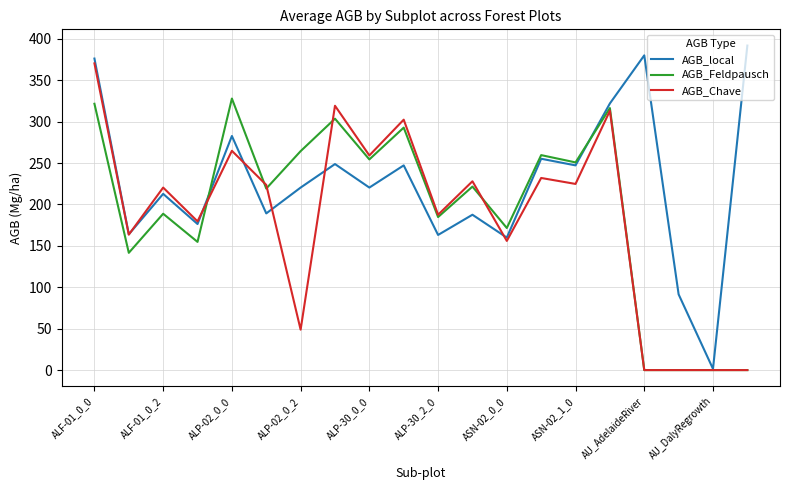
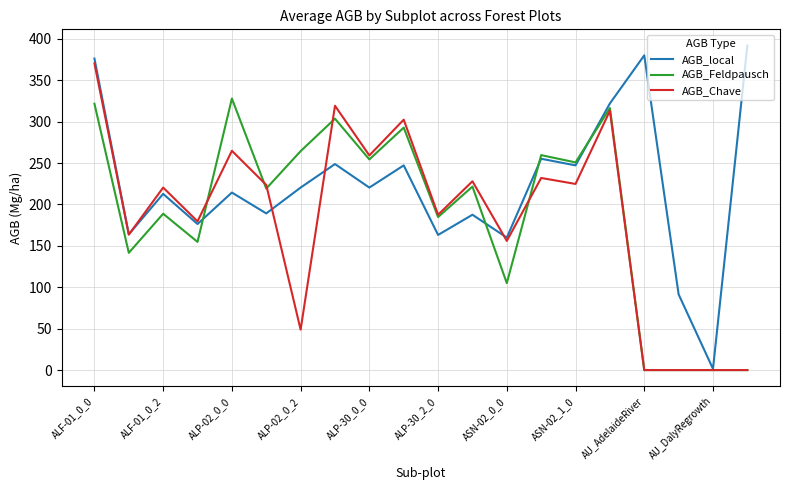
  {
    "AGB_local": {
      "ALF-01_0_0": 380,
      "ALF-01_0_2": 210,
-     "ALP-02_0_0": 280,
+     "ALP-02_0_0": 210,
      "ALP-02_0_2": 220,
      "ALP-30_0_0": 220,
      "ALP-30_2_0": 160,
      "ASN-02_0_0": 160,
      "ASN-02_1_0": 250,
      "AU_AdelaideRiver": 380
    },
    "AGB_Feldpausch": {
      "ALF-01_0_0": 320,
      "ALF-01_0_2": 190,
      "ALP-02_0_0": 330,
      "ALP-02_0_2": 260,
      "ALP-30_0_0": 250,
-     "ASN-02_0_0": 170,
+     "ASN-02_0_0": 110,
      "ASN-02_1_0": 250
    },
    "AGB_Chave": {
      "ALF-01_0_0": 370,
      "ALF-01_0_2": 220,
      "ALP-02_0_0": 260,
      "ALP-02_0_2": 50,
      "ALP-30_0_0": 260,
      "ASN-02_0_0": 160,
      "ASN-02_1_0": 220
    }
  }
